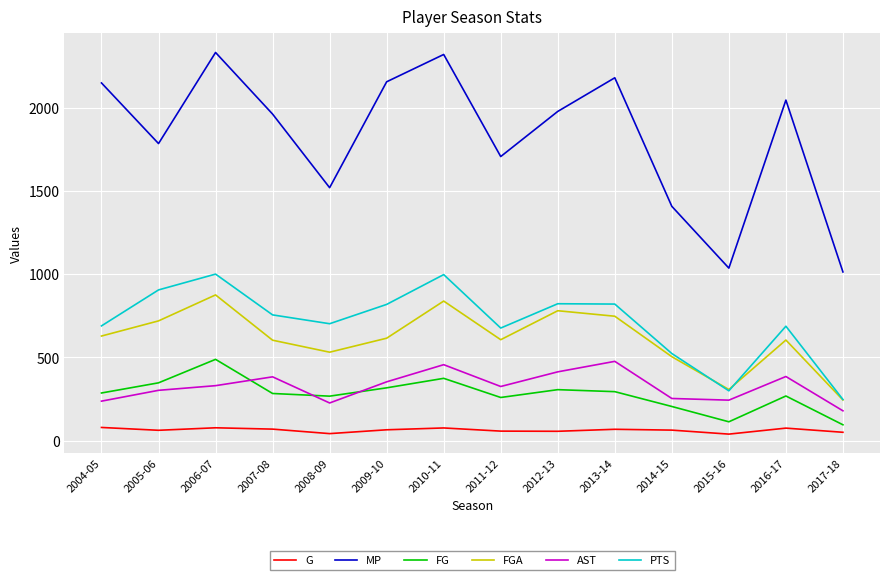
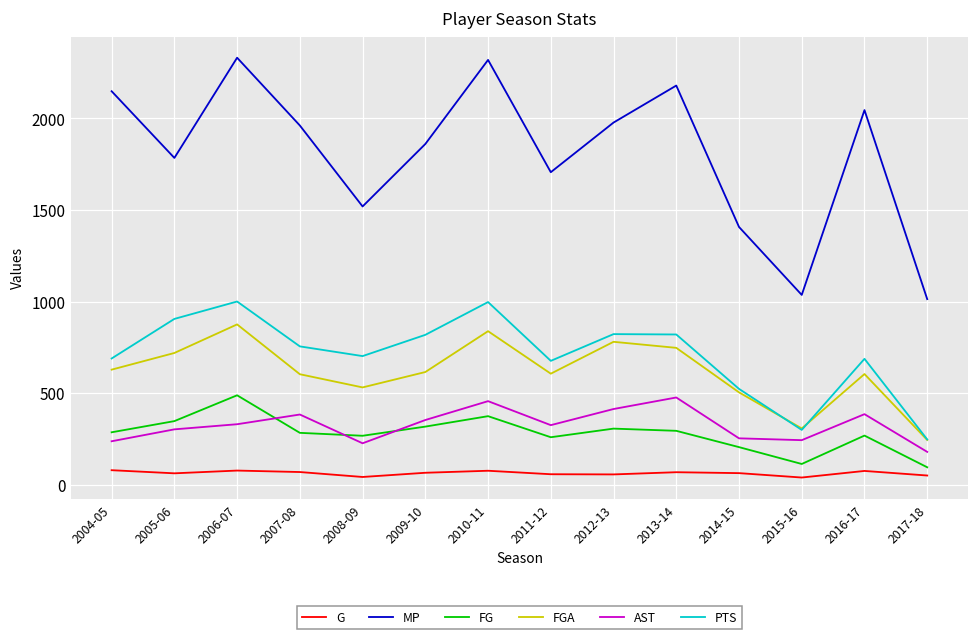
  {
    "G": {
      "2004-05": 80,
      "2005-06": 60,
      "2006-07": 80,
      "2007-08": 70,
      "2008-09": 40,
      "2009-10": 70,
      "2010-11": 80,
      "2011-12": 60,
      "2012-13": 60,
      "2013-14": 70,
      "2014-15": 60,
      "2015-16": 40,
      "2016-17": 80,
      "2017-18": 50
    },
    "MP": {
      "2004-05": 2150,
      "2005-06": 1780,
      "2006-07": 2330,
      "2007-08": 1960,
      "2008-09": 1520,
-     "2009-10": 2160,
+     "2009-10": 1860,
      "2010-11": 2320,
      "2011-12": 1710,
      "2012-13": 1980,
      "2013-14": 2180,
      "2014-15": 1410,
      "2015-16": 1040,
      "2016-17": 2050,
      "2017-18": 1010
    },
    "FG": {
      "2004-05": 290,
      "2005-06": 350,
      "2006-07": 490,
      "2007-08": 280,
      "2008-09": 270,
      "2009-10": 320,
      "2010-11": 370,
      "2011-12": 260,
      "2012-13": 310,
      "2013-14": 290,
      "2014-15": 210,
      "2015-16": 110,
      "2016-17": 270,
      "2017-18": 100
    },
    "FGA": {
      "2004-05": 630,
      "2005-06": 720,
      "2006-07": 880,
      "2007-08": 600,
      "2008-09": 530,
      "2009-10": 620,
      "2010-11": 840,
      "2011-12": 610,
      "2012-13": 780,
      "2013-14": 750,
      "2014-15": 500,
      "2016-17": 600
    },
    "AST": {
      "2004-05": 240,
      "2005-06": 300,
      "2006-07": 330,
      "2007-08": 380,
      "2008-09": 230,
      "2009-10": 350,
      "2010-11": 460,
      "2011-12": 330,
      "2012-13": 410,
      "2013-14": 480,
      "2014-15": 250,
      "2015-16": 240,
      "2016-17": 390,
      "2017-18": 180
    },
    "PTS": {
      "2004-05": 690,
      "2005-06": 910,
      "2006-07": 1000,
      "2007-08": 760,
      "2008-09": 700,
      "2009-10": 820,
      "2010-11": 1000,
      "2011-12": 680,
      "2012-13": 820,
      "2013-14": 820,
      "2014-15": 520,
      "2016-17": 690
    }
  }
